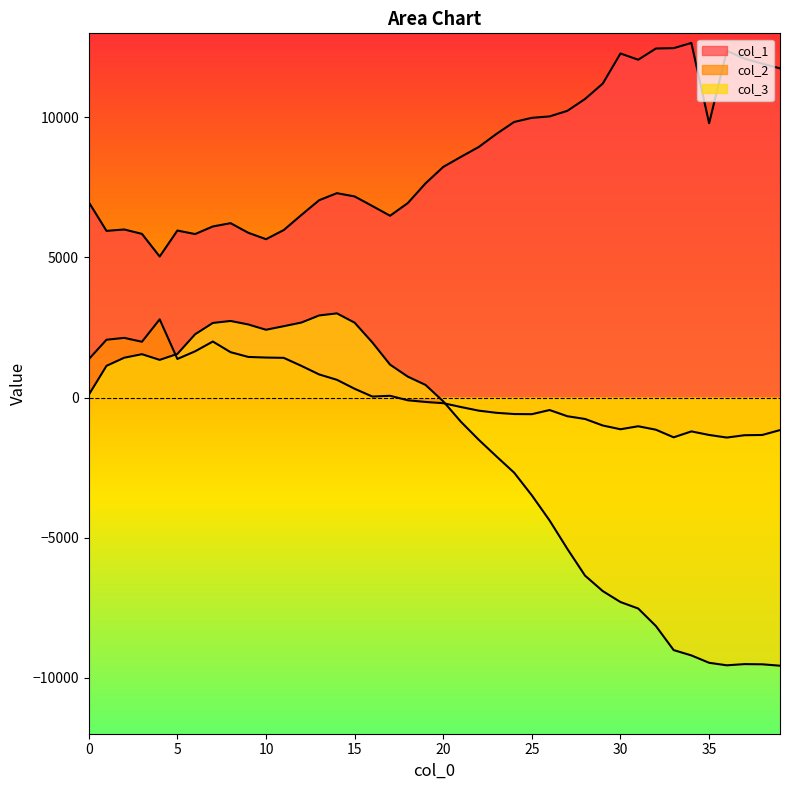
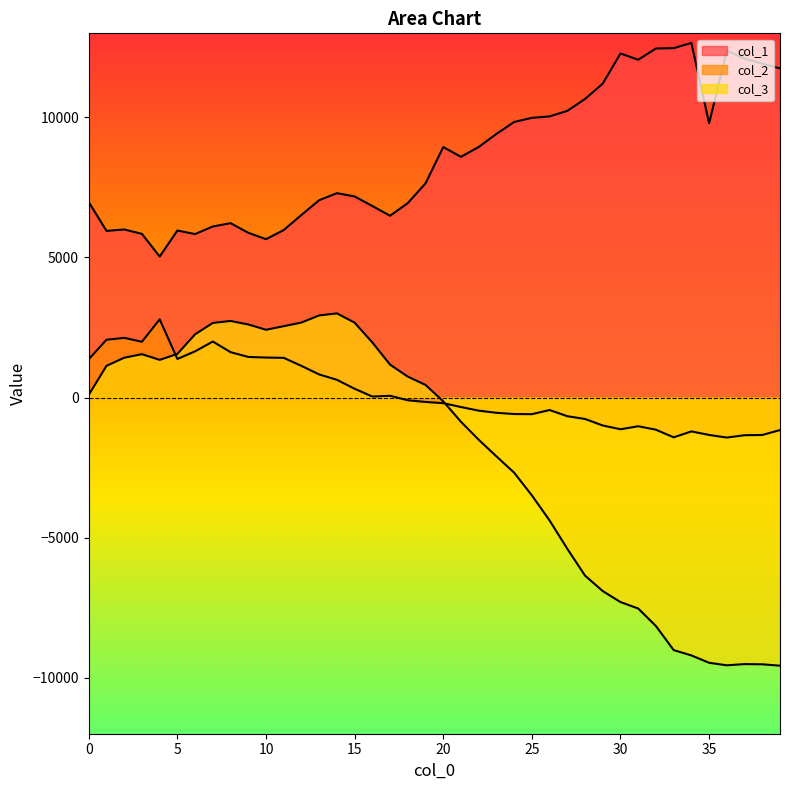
  {
    "col_1": {
      "0": 7000,
      "5": 6000,
      "10": 5700,
      "15": 7200,
-     "20": 8200,
+     "20": 8900,
      "25": 10000,
      "30": 12300,
      "35": 9800
    }
  }
